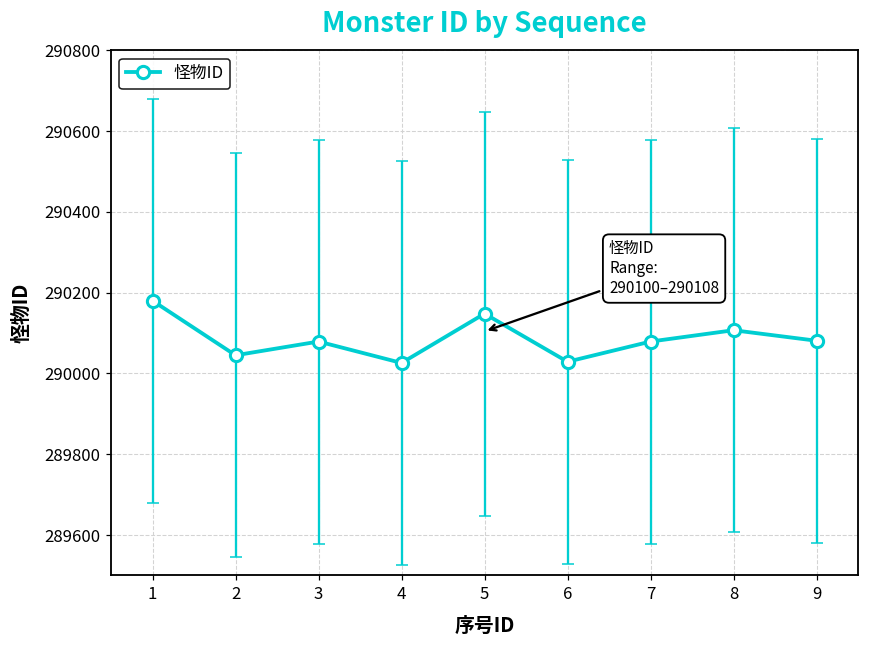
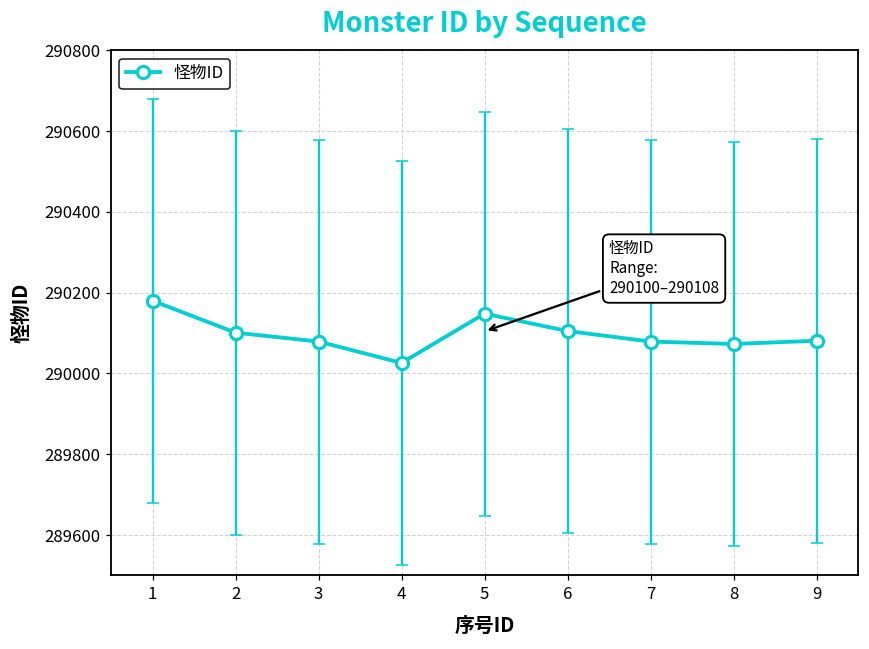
  {
    "怪物ID": {
      "1": 290180,
-     "2": 290050,
+     "2": 290100,
      "3": 290080,
      "4": 290030,
      "5": 290150,
-     "6": 290030,
+     "6": 290110,
      "7": 290080,
-     "8": 290110,
+     "8": 290070,
      "9": 290080
    }
  }
